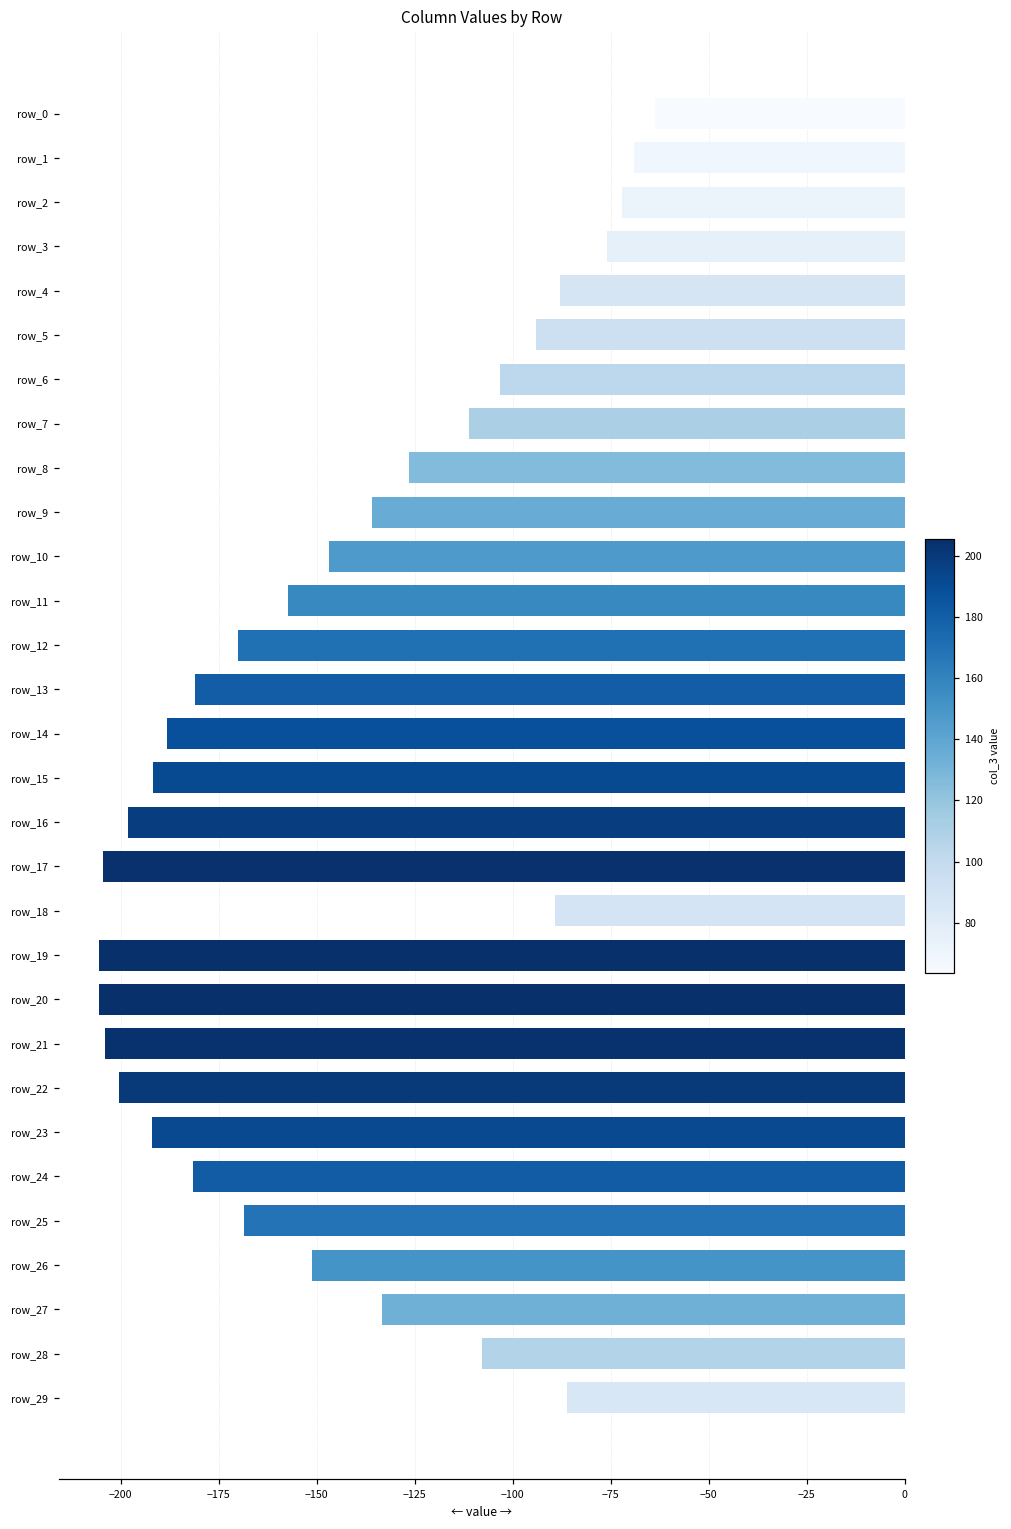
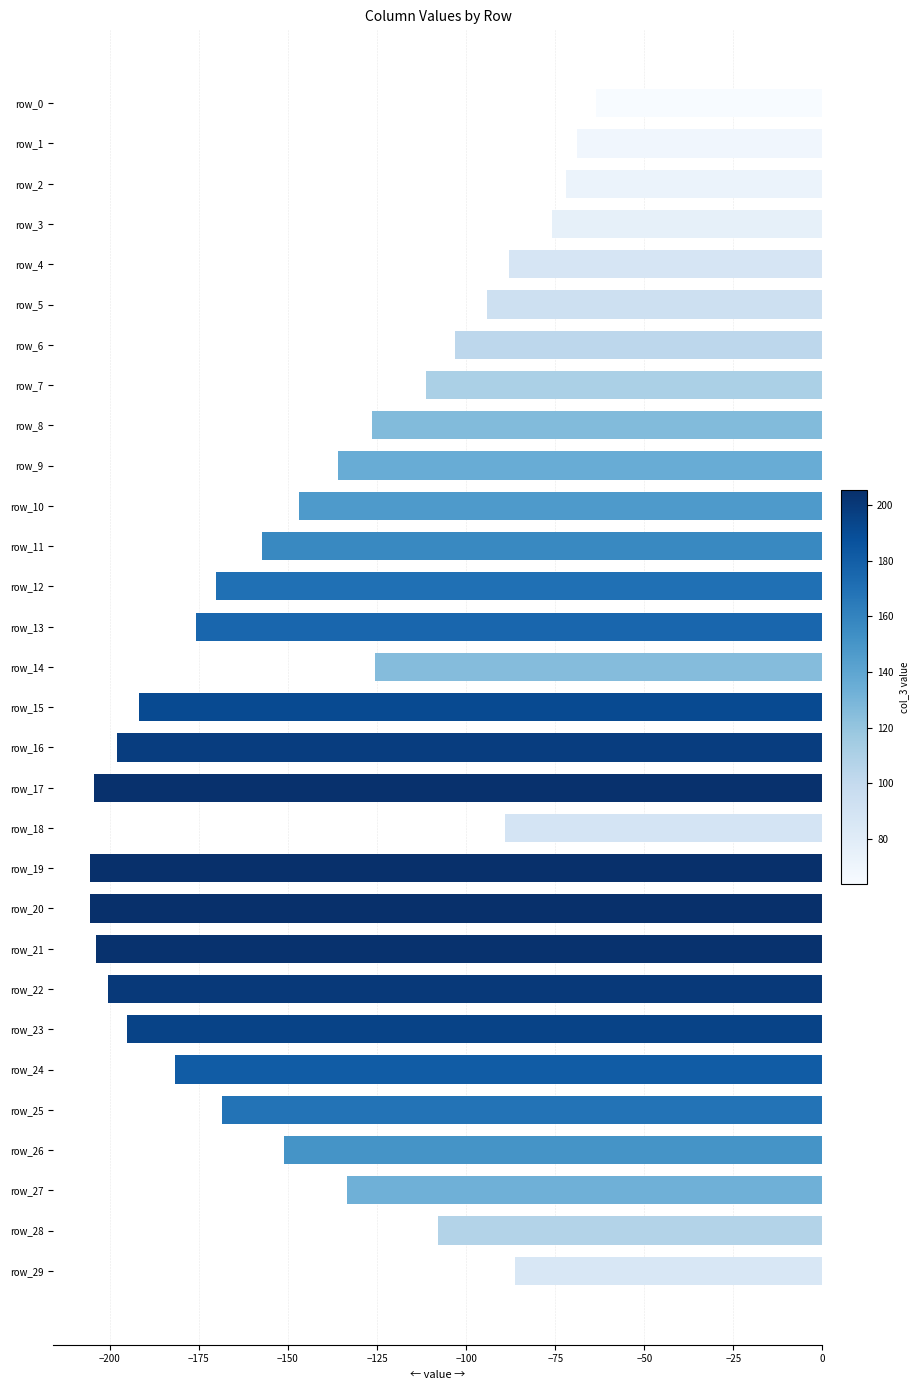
  {
    "row_0": -64,
    "row_1": -69,
    "row_2": -72,
    "row_3": -76,
    "row_4": -88,
    "row_5": -94,
    "row_6": -103,
    "row_7": -111,
    "row_8": -126,
    "row_9": -136,
    "row_10": -147,
    "row_11": -157,
    "row_12": -170,
-   "row_13": -181,
-   "row_14": -188,
+   "row_13": -176,
+   "row_14": -126,
    "row_15": -192,
    "row_16": -198,
    "row_17": -205,
    "row_18": -89,
    "row_19": -206,
    "row_20": -206,
    "row_21": -204,
    "row_22": -201,
-   "row_23": -192,
+   "row_23": -195,
    "row_24": -182,
    "row_25": -169,
    "row_26": -151,
    "row_27": -133,
    "row_28": -108,
    "row_29": -86
  }
